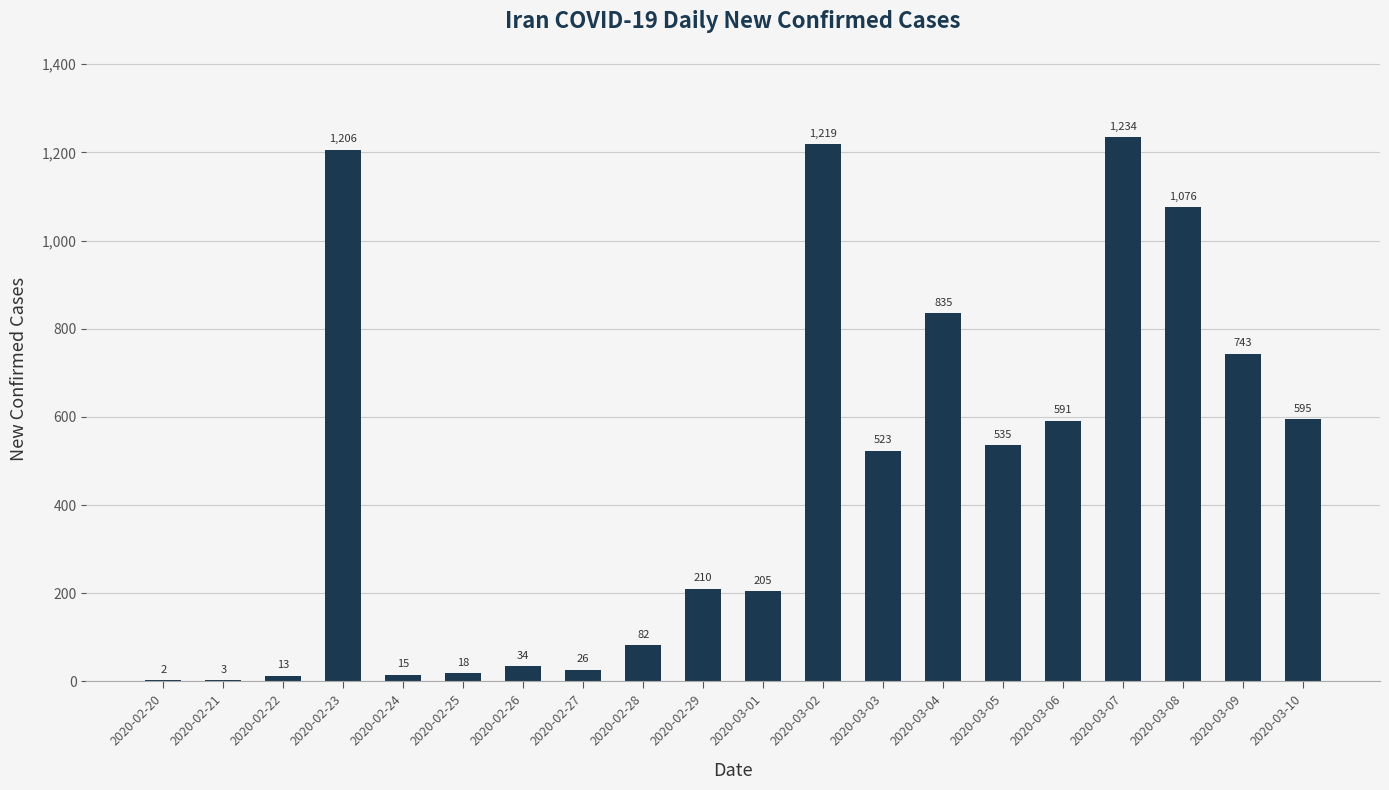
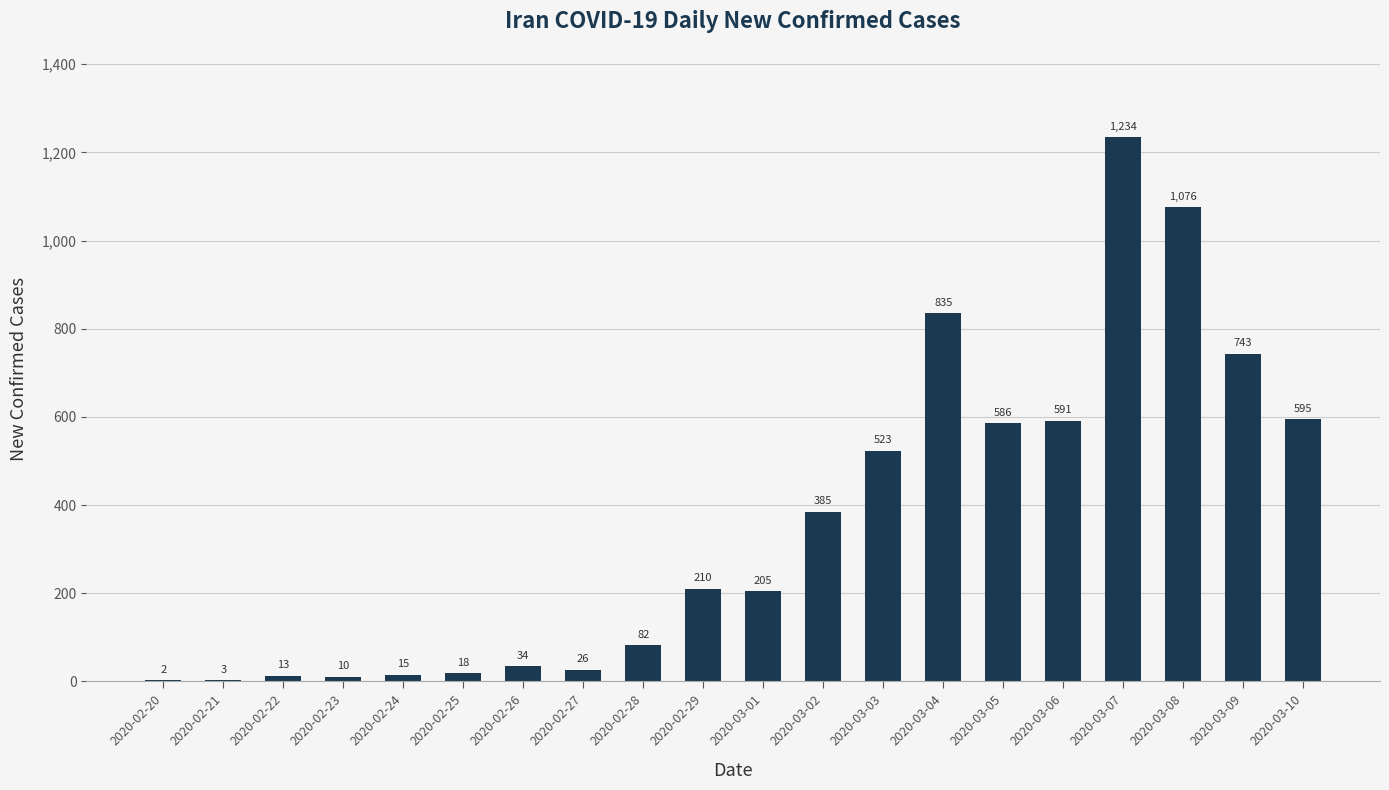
  {
    "2020-02-20": "2",
    "2020-02-21": "3",
    "2020-02-22": "13",
-   "2020-02-23": "1,206",
+   "2020-02-23": "10",
    "2020-02-24": "15",
    "2020-02-25": "18",
    "2020-02-26": "34",
    "2020-02-27": "26",
    "2020-02-28": "82",
    "2020-02-29": "210",
    "2020-03-01": "205",
-   "2020-03-02": "1,219",
+   "2020-03-02": "385",
    "2020-03-03": "523",
    "2020-03-04": "835",
-   "2020-03-05": "535",
+   "2020-03-05": "586",
    "2020-03-06": "591",
    "2020-03-07": "1,234",
    "2020-03-08": "1,076",
    "2020-03-09": "743",
    "2020-03-10": "595"
  }
